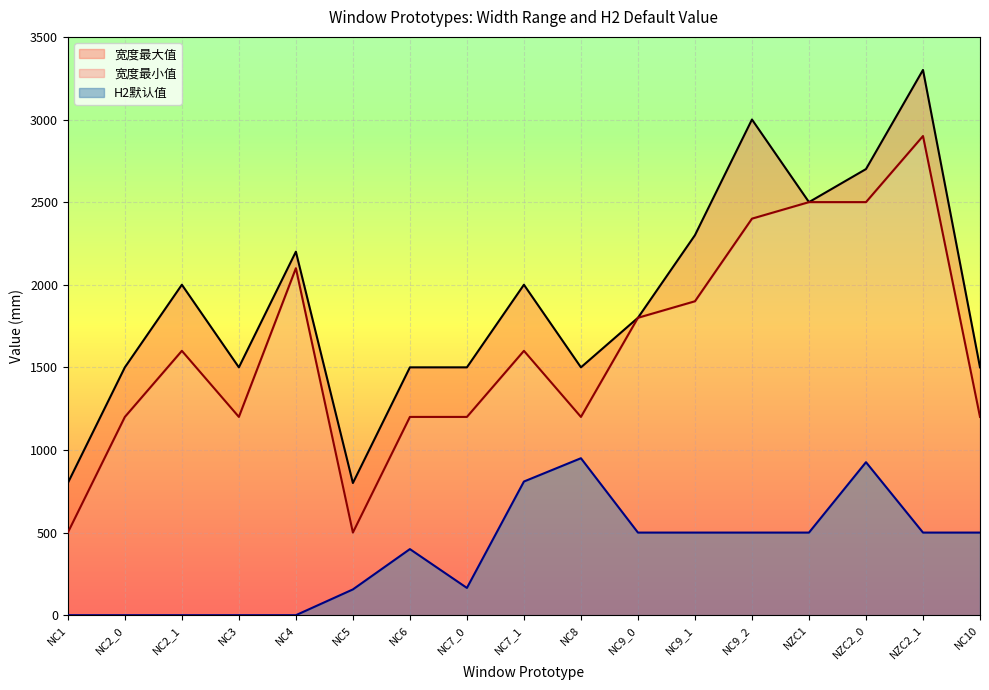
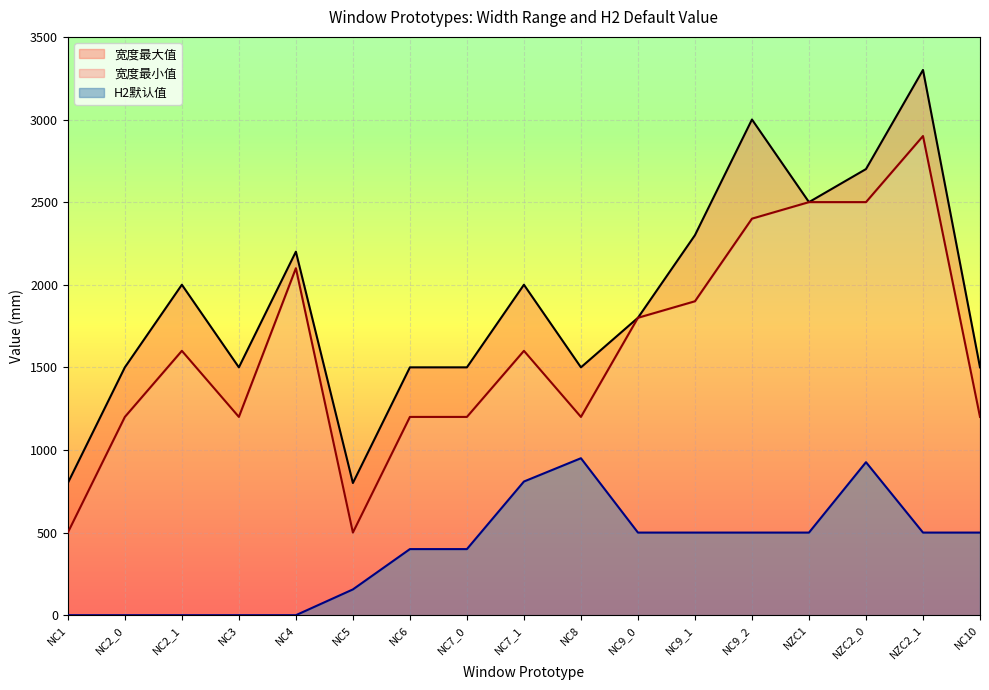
  {
    "H2默认值": {
      "NC1": 0,
      "NC2_0": 0,
      "NC2_1": 0,
      "NC3": 0,
      "NC4": 0,
      "NC5": 160,
      "NC6": 400,
-     "NC7_0": 170,
+     "NC7_0": 400,
      "NC7_1": 810,
      "NC8": 950,
      "NC9_0": 500,
      "NC9_1": 500,
      "NC9_2": 500,
      "NZC1": 500,
      "NZC2_0": 930,
      "NZC2_1": 500,
      "NC10": 500
    }
  }
